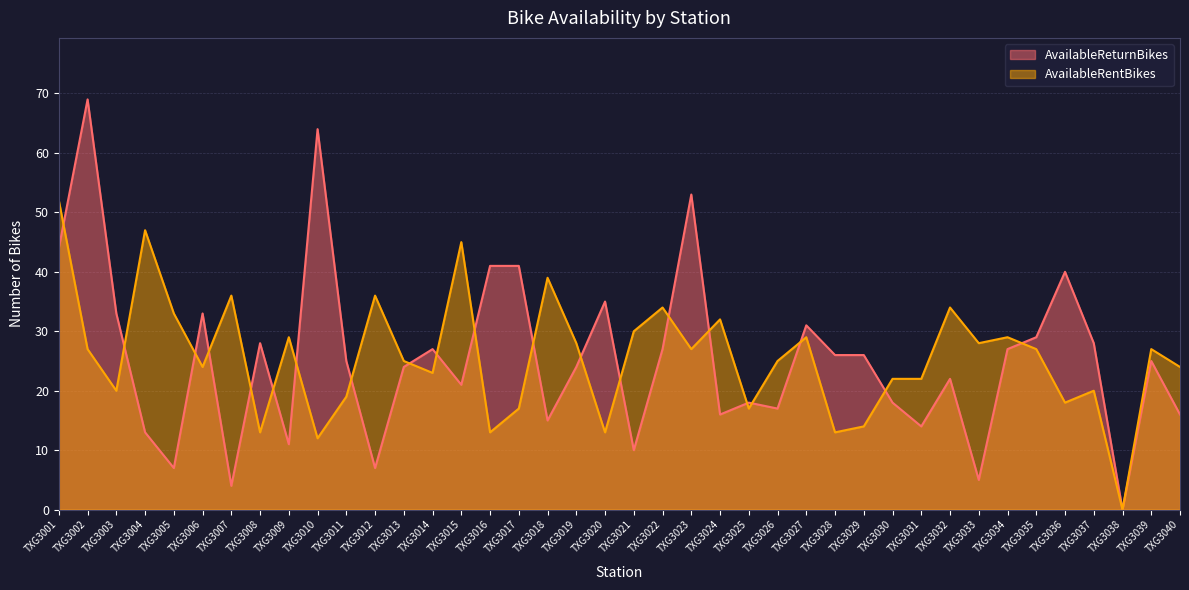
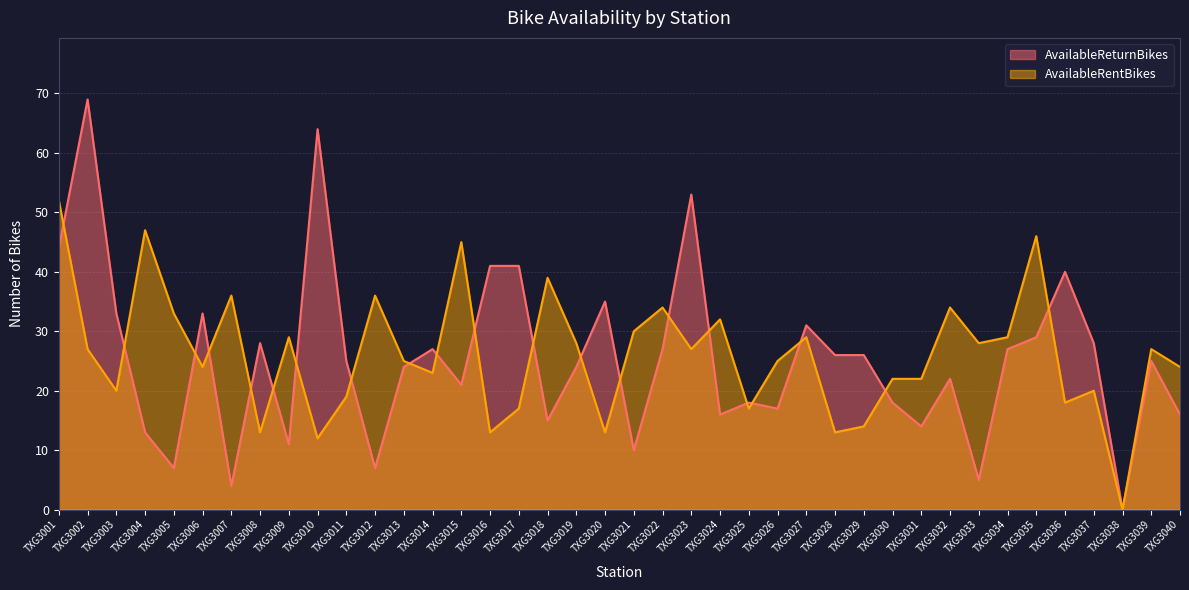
  {
    "AvailableReturnBikes": {
      "TXG3001": 44,
      "TXG3002": 69,
      "TXG3003": 33,
      "TXG3004": 13,
      "TXG3005": 7,
      "TXG3006": 33,
      "TXG3007": 4,
      "TXG3008": 28,
      "TXG3009": 11,
      "TXG3010": 64,
      "TXG3011": 25,
      "TXG3012": 7,
      "TXG3013": 24,
      "TXG3014": 27,
      "TXG3015": 21,
      "TXG3016": 41,
      "TXG3017": 41,
      "TXG3018": 15,
      "TXG3019": 24,
      "TXG3020": 35,
      "TXG3021": 10,
      "TXG3022": 27,
      "TXG3023": 53,
      "TXG3024": 16,
      "TXG3025": 18,
      "TXG3026": 17,
      "TXG3027": 31,
      "TXG3028": 26,
      "TXG3029": 26,
      "TXG3030": 18,
      "TXG3031": 14,
      "TXG3032": 22,
      "TXG3033": 5,
      "TXG3034": 27,
      "TXG3035": 29,
      "TXG3036": 40,
      "TXG3037": 28,
      "TXG3039": 25,
      "TXG3040": 16
    },
    "AvailableRentBikes": {
      "TXG3001": 52,
      "TXG3002": 27,
      "TXG3003": 20,
      "TXG3004": 47,
      "TXG3005": 33,
      "TXG3006": 24,
      "TXG3007": 36,
      "TXG3008": 13,
      "TXG3009": 29,
      "TXG3010": 12,
      "TXG3011": 19,
      "TXG3012": 36,
      "TXG3013": 25,
      "TXG3014": 23,
      "TXG3015": 45,
      "TXG3016": 13,
      "TXG3017": 17,
      "TXG3018": 39,
      "TXG3019": 28,
      "TXG3020": 13,
      "TXG3021": 30,
      "TXG3022": 34,
      "TXG3023": 27,
      "TXG3024": 32,
      "TXG3025": 17,
      "TXG3026": 25,
      "TXG3027": 29,
      "TXG3028": 13,
      "TXG3029": 14,
      "TXG3030": 22,
      "TXG3031": 22,
      "TXG3032": 34,
      "TXG3033": 28,
      "TXG3034": 29,
-     "TXG3035": 27,
+     "TXG3035": 46,
      "TXG3036": 18,
      "TXG3037": 20,
      "TXG3039": 27,
      "TXG3040": 24
    }
  }
